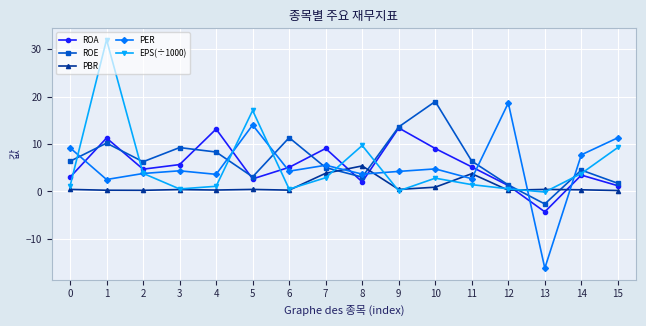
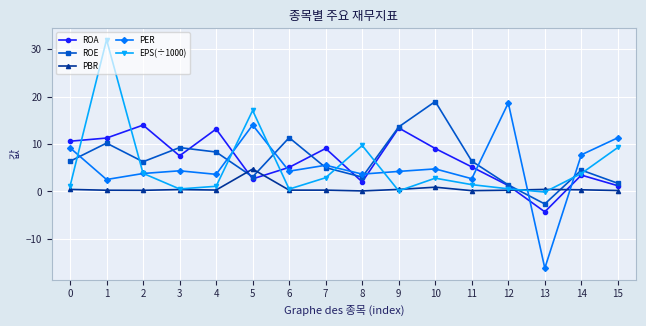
  {
    "ROA": {
-     "0": 3,
+     "0": 11,
      "1": 11,
-     "2": 5,
-     "3": 6,
+     "2": 14,
+     "3": 8,
      "4": 13,
      "6": 5,
      "7": 9,
      "8": 2,
      "10": 9,
      "11": 5,
      "13": -4
    },
    "ROE": {
      "0": 6,
      "1": 10,
      "2": 6,
      "3": 9,
      "4": 8,
      "6": 11,
      "8": 3,
      "10": 19,
      "11": 6,
      "13": -3,
      "14": 5
    },
    "PBR": {
      "0": 0,
      "1": 0,
      "2": 0,
      "4": 0,
-     "5": 0,
-     "7": 4,
-     "8": 5,
+     "5": 5,
+     "7": 0,
+     "8": 0,
      "10": 1,
-     "11": 4,
+     "11": 0,
      "13": 0,
      "14": 0,
      "15": 0
    }
  }
